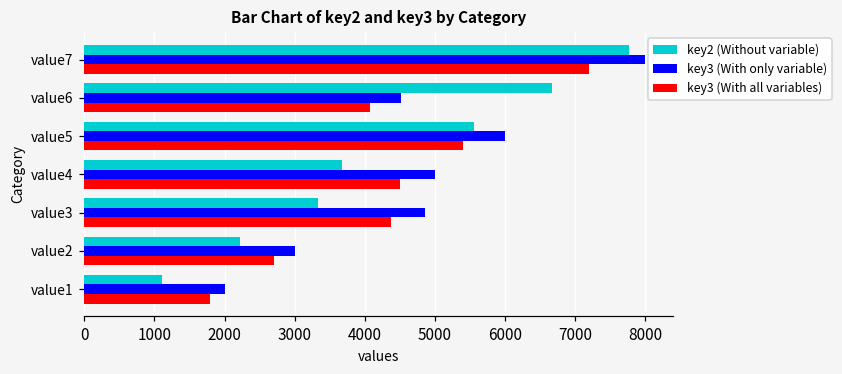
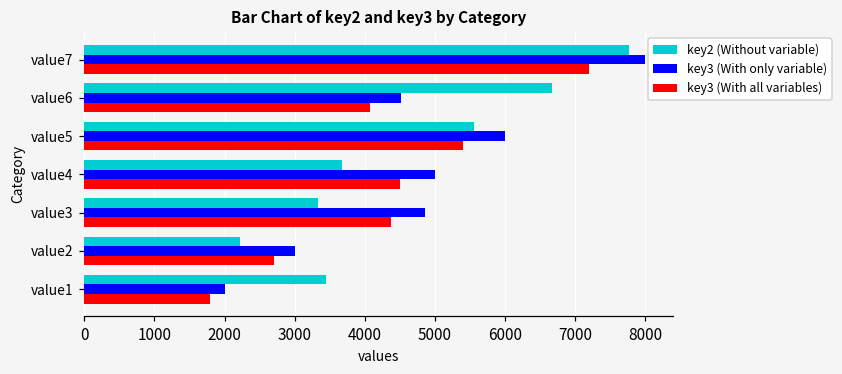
  {
    "key2 (Without variable)": {
      "value7": 7800,
      "value6": 6700,
      "value5": 5600,
      "value4": 3700,
      "value3": 3300,
      "value2": 2200,
-     "value1": 1100
+     "value1": 3500
    },
    "key3 (With only variable)": {
      "value7": 8000,
      "value6": 4500,
      "value5": 6000,
      "value4": 5000,
      "value3": 4900,
      "value2": 3000,
      "value1": 2000
    },
    "key3 (With all variables)": {
      "value7": 7200,
      "value6": 4100,
      "value5": 5400,
      "value4": 4500,
      "value3": 4400,
      "value2": 2700,
      "value1": 1800
    }
  }
